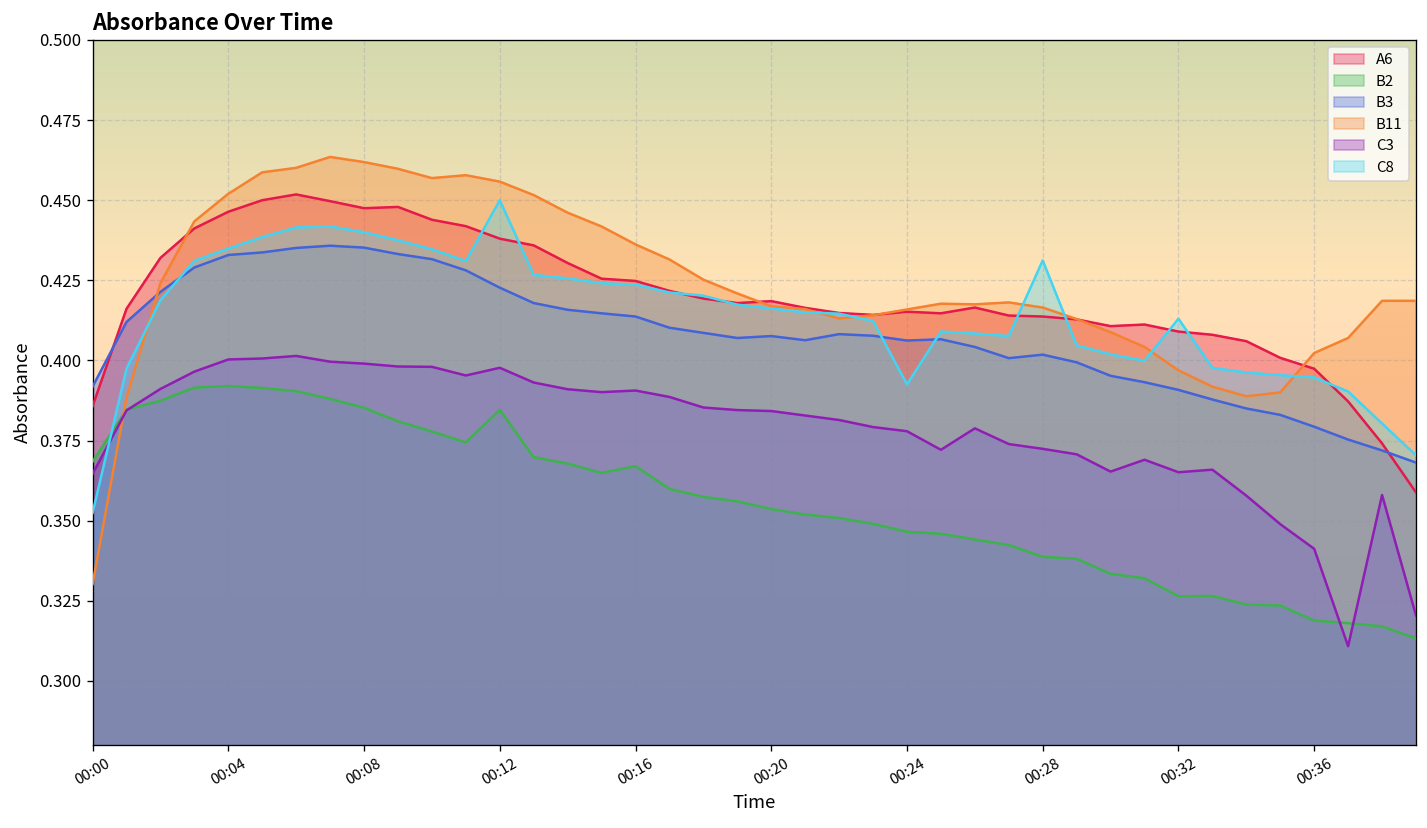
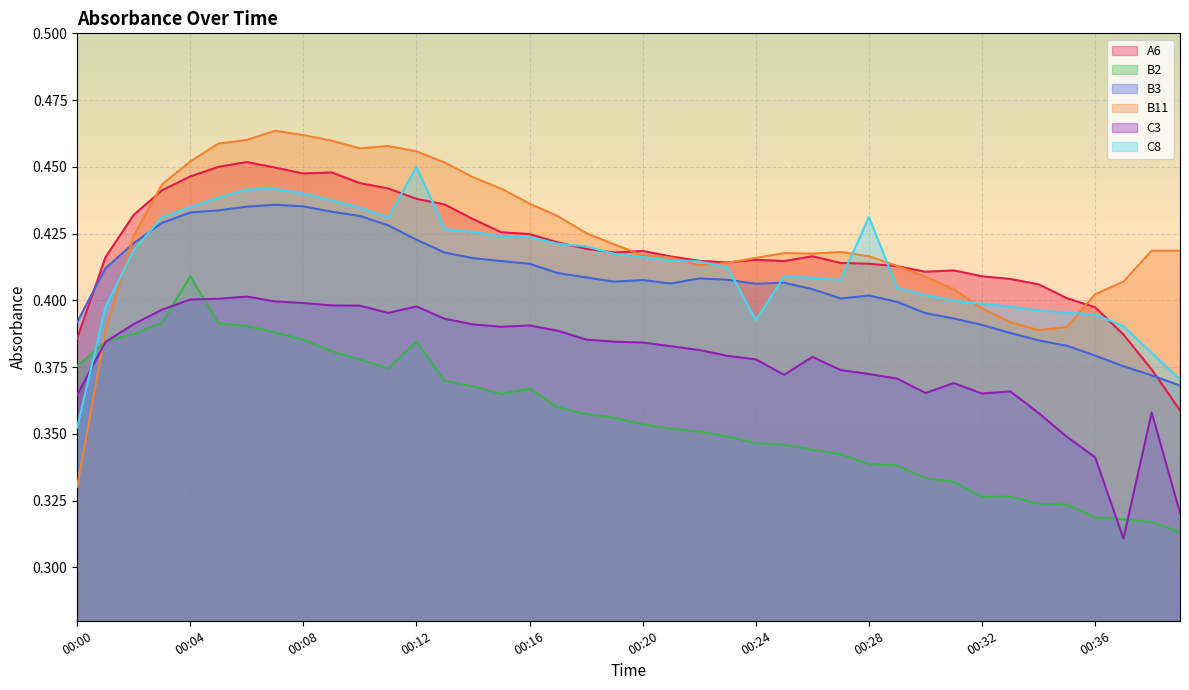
  {
    "B2": {
-     "00:00": 0.368,
-     "00:04": 0.392,
+     "00:00": 0.375,
+     "00:04": 0.409,
      "00:08": 0.385,
      "00:12": 0.385,
      "00:16": 0.367,
      "00:20": 0.354,
      "00:24": 0.347,
      "00:28": 0.339,
      "00:32": 0.326,
      "00:36": 0.319
    },
    "C8": {
      "00:00": 0.352,
      "00:04": 0.435,
      "00:08": 0.440,
      "00:12": 0.450,
      "00:16": 0.424,
      "00:24": 0.393,
      "00:28": 0.431,
-     "00:32": 0.413,
+     "00:32": 0.399,
      "00:36": 0.395
    }
  }
